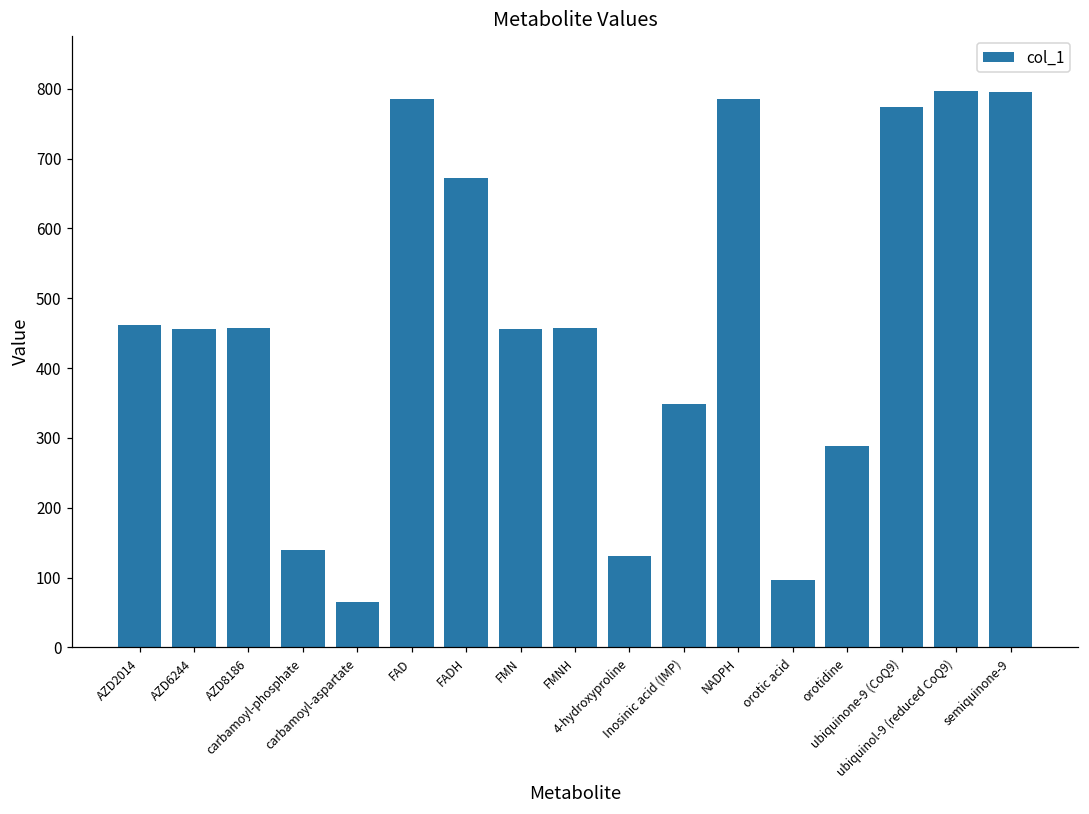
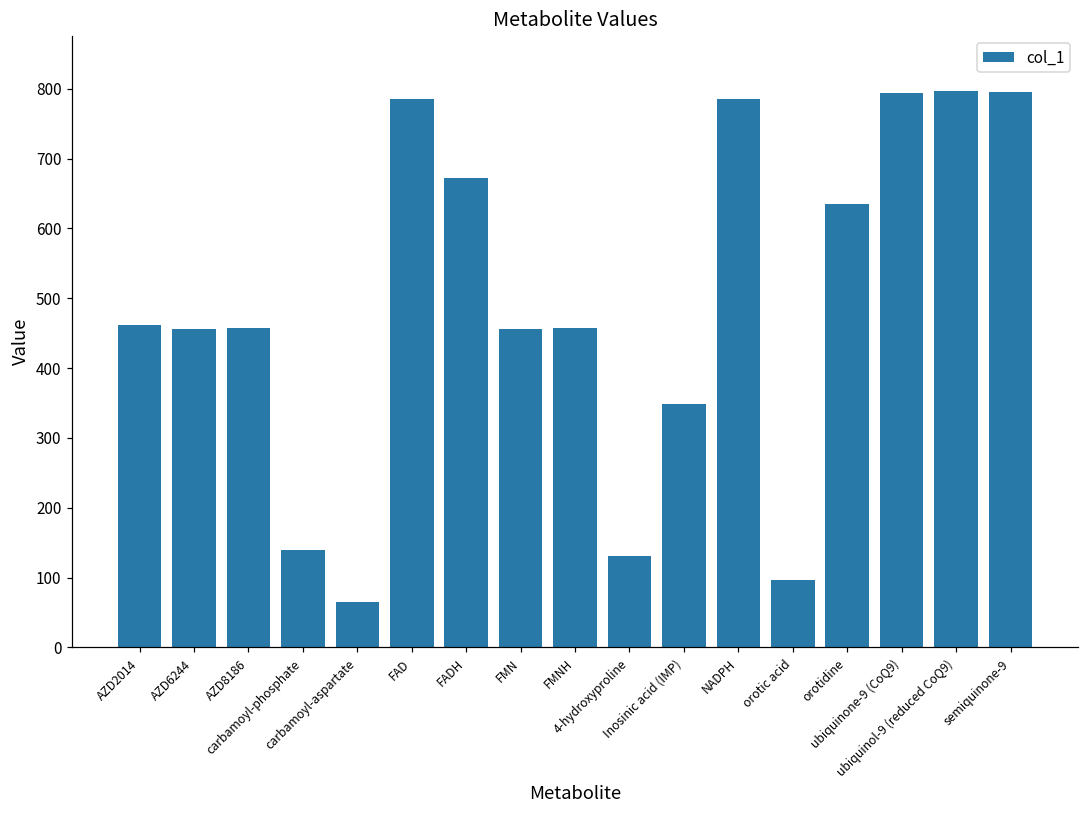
  {
    "AZD2014": 460,
    "AZD6244": 460,
    "AZD8186": 460,
    "carbamoyl-phosphate": 140,
    "carbamoyl-aspartate": 70,
    "FAD": 790,
    "FADH": 670,
    "FMN": 460,
    "FMNH": 460,
    "4-hydroxyproline": 130,
    "Inosinic acid (IMP)": 350,
    "NADPH": 790,
    "orotic acid": 100,
-   "orotidine": 290,
-   "ubiquinone-9 (CoQ9)": 770,
+   "orotidine": 630,
+   "ubiquinone-9 (CoQ9)": 790,
    "ubiquinol-9 (reduced CoQ9)": 800,
    "semiquinone-9": 800
  }
